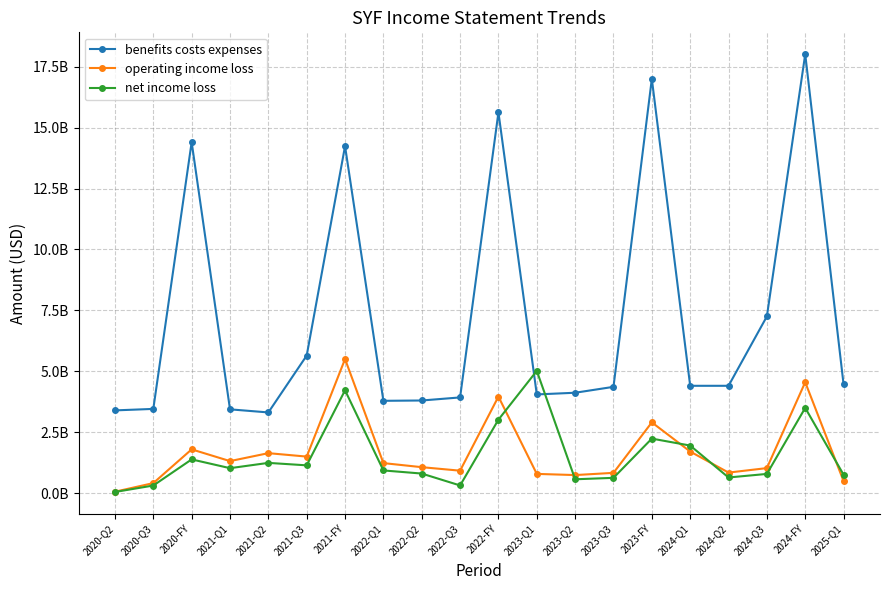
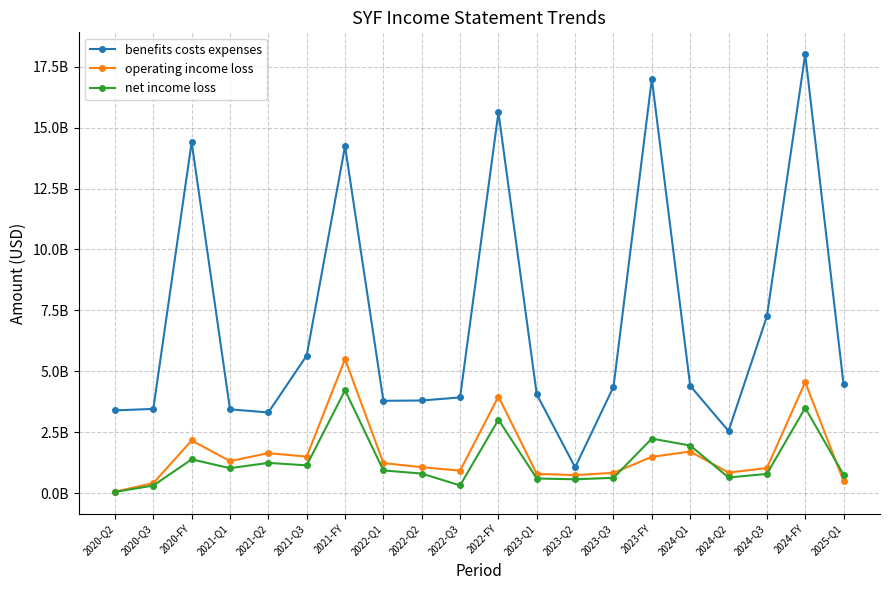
  {
    "benefits costs expenses": {
      "2020-Q2": 3400000000,
      "2020-Q3": 3500000000,
      "2020-FY": 14400000000,
      "2021-Q1": 3400000000,
      "2021-Q2": 3300000000,
      "2021-Q3": 5600000000,
      "2021-FY": 14200000000,
      "2022-Q1": 3800000000,
      "2022-Q2": 3800000000,
      "2022-Q3": 3900000000,
      "2022-FY": 15600000000,
      "2023-Q1": 4100000000,
-     "2023-Q2": 4100000000,
+     "2023-Q2": 1100000000,
      "2023-Q3": 4400000000,
      "2023-FY": 17000000000,
      "2024-Q1": 4400000000,
-     "2024-Q2": 4400000000,
+     "2024-Q2": 2600000000,
      "2024-Q3": 7300000000,
      "2024-FY": 18000000000,
      "2025-Q1": 4500000000
    },
    "operating income loss": {
-     "2020-FY": 1800000000,
+     "2020-FY": 2200000000,
      "2021-Q1": 1300000000,
      "2021-Q2": 1600000000,
      "2021-Q3": 1500000000,
      "2021-FY": 5500000000,
      "2022-Q1": 1200000000,
      "2022-Q2": 1100000000,
      "2022-Q3": 900000000,
      "2022-FY": 4000000000,
      "2023-Q1": 800000000,
      "2023-Q2": 700000000,
      "2023-Q3": 800000000,
-     "2023-FY": 2900000000,
+     "2023-FY": 1500000000,
      "2024-Q1": 1700000000,
      "2024-Q2": 800000000,
      "2024-Q3": 1000000000,
      "2024-FY": 4600000000,
      "2025-Q1": 500000000
    },
    "net income loss": {
      "2020-FY": 1400000000,
      "2021-Q1": 1000000000,
      "2021-Q2": 1200000000,
      "2021-Q3": 1100000000,
      "2021-FY": 4200000000,
      "2022-Q1": 900000000,
      "2022-Q2": 800000000,
      "2022-Q3": 300000000,
      "2022-FY": 3000000000,
-     "2023-Q1": 5000000000,
+     "2023-Q1": 600000000,
      "2023-Q2": 600000000,
      "2023-Q3": 600000000,
      "2023-FY": 2200000000,
      "2024-Q1": 2000000000,
      "2024-Q2": 600000000,
      "2024-Q3": 800000000,
      "2024-FY": 3500000000,
      "2025-Q1": 800000000
    }
  }
